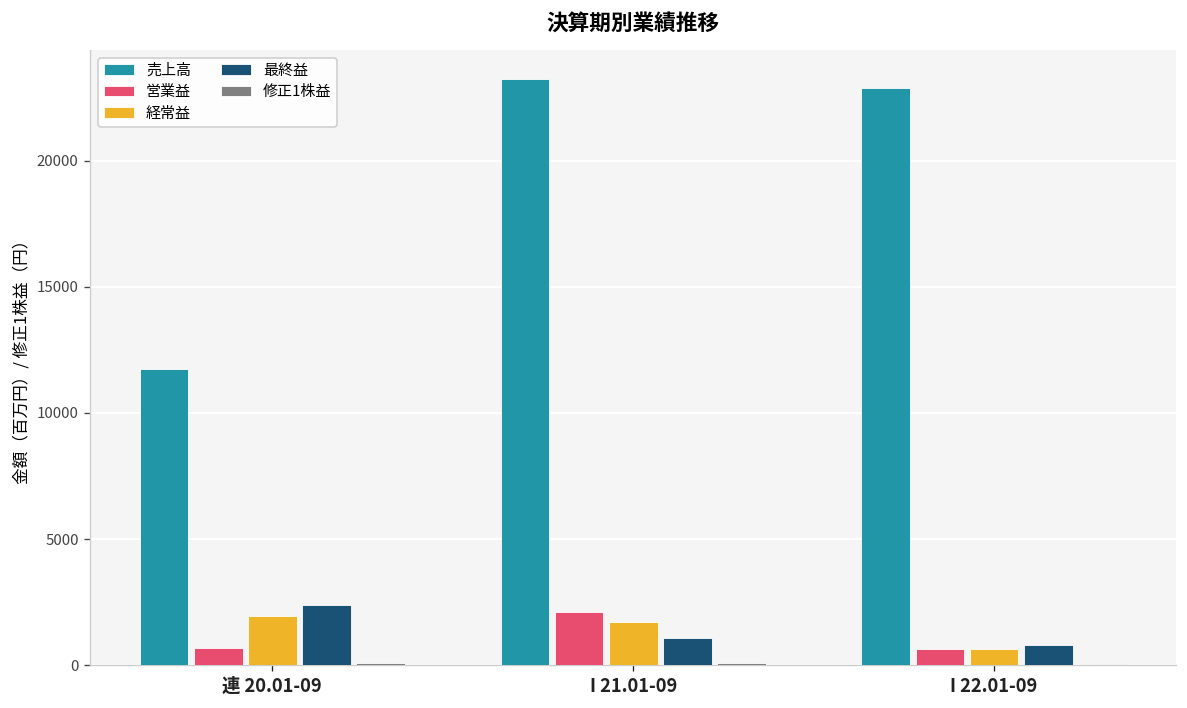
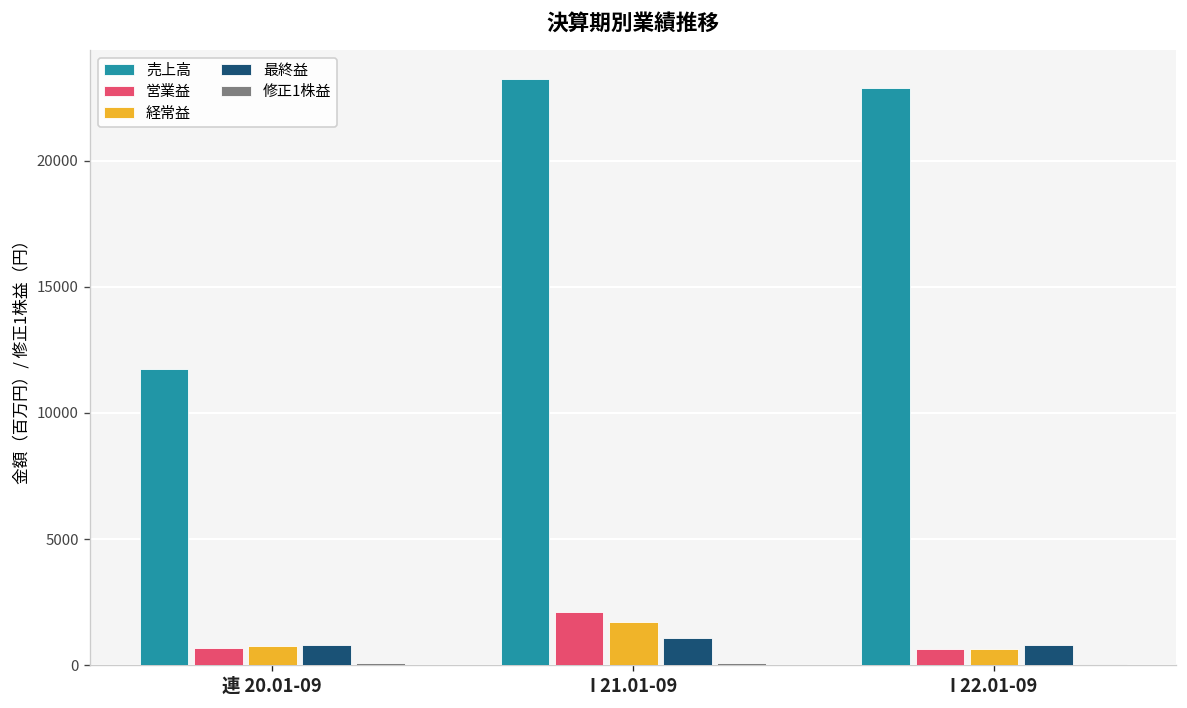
  {
    "売上高": {
      "連 20.01-09": 11700,
      "I 21.01-09": 23200,
      "I 22.01-09": 22900
    },
    "営業益": {
      "連 20.01-09": 700,
      "I 21.01-09": 2100,
      "I 22.01-09": 600
    },
    "経常益": {
-     "連 20.01-09": 2000,
+     "連 20.01-09": 800,
      "I 21.01-09": 1700,
      "I 22.01-09": 600
    },
    "最終益": {
-     "連 20.01-09": 2400,
+     "連 20.01-09": 800,
      "I 21.01-09": 1100,
      "I 22.01-09": 800
    }
  }
